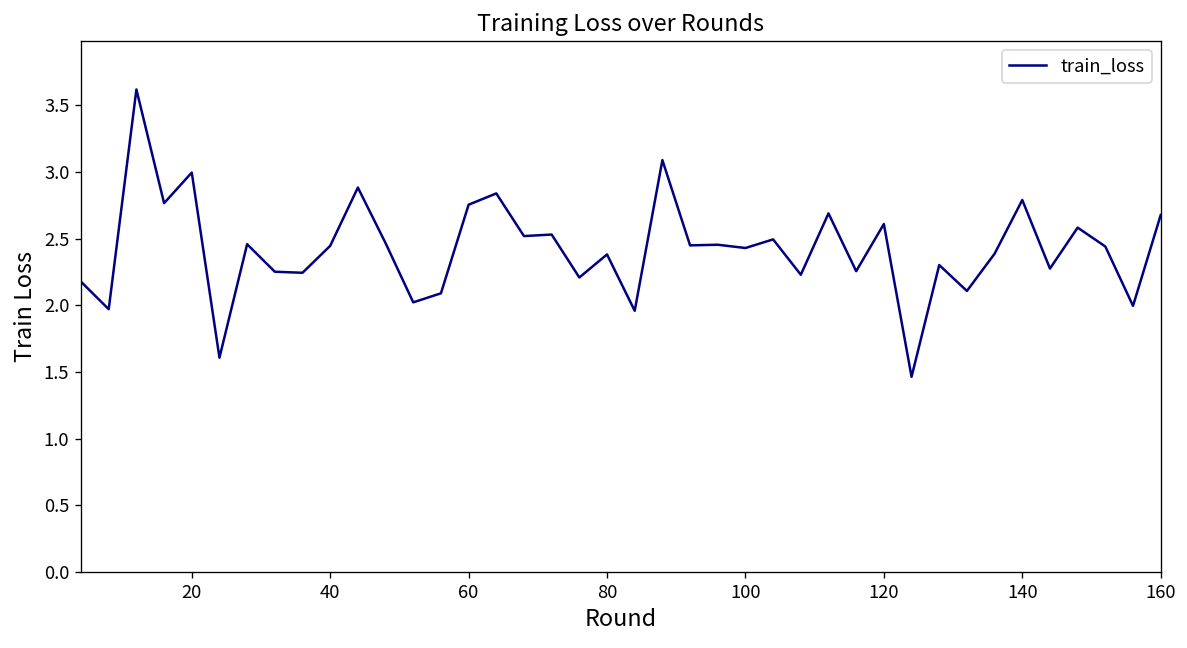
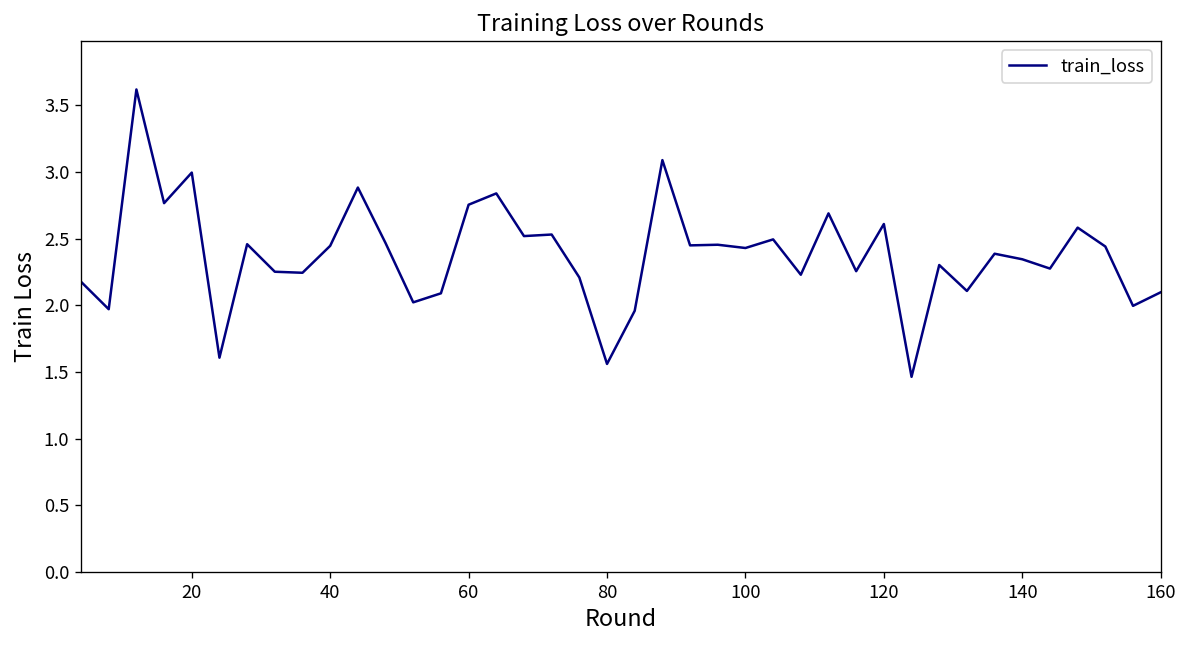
  {
    "20": 2.99,
    "40": 2.45,
    "60": 2.75,
-   "80": 2.38,
+   "80": 1.56,
    "100": 2.43,
    "120": 2.61,
-   "140": 2.79,
-   "160": 2.68
+   "140": 2.34,
+   "160": 2.10
  }
